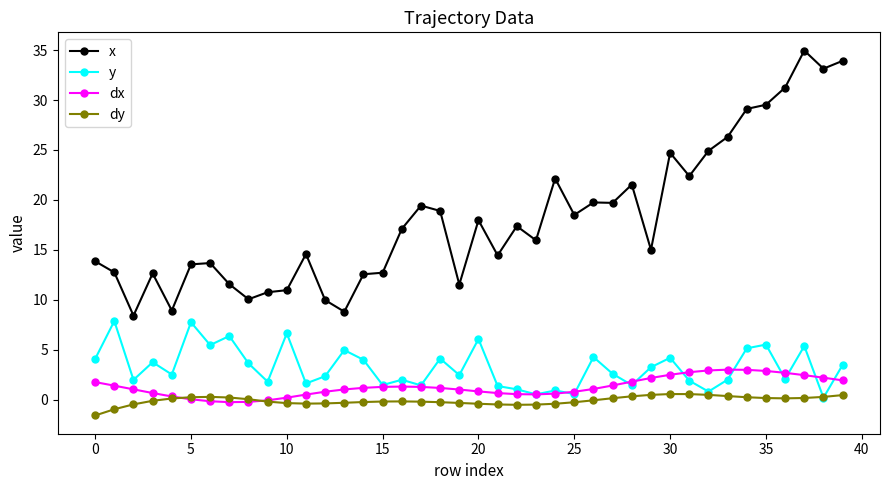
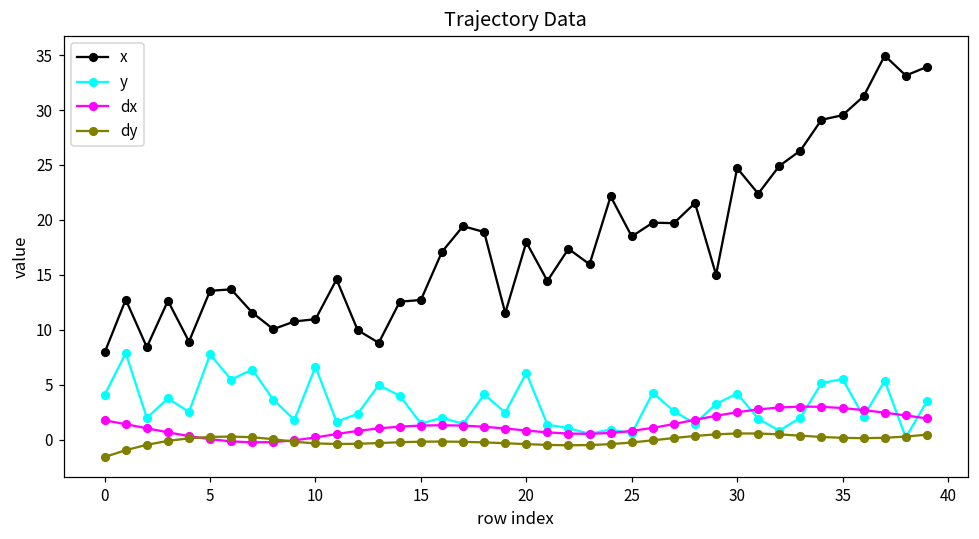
  {
    "x": {
-     "0": 14,
+     "0": 8,
      "5": 14,
      "10": 11,
      "15": 13,
      "20": 18,
      "25": 19,
      "30": 25,
      "35": 30
    },
    "y": {
      "0": 4,
      "5": 8,
      "10": 7,
      "20": 6,
      "30": 4,
      "35": 6
    },
    "dx": {
      "0": 2,
      "10": 0,
      "20": 1,
      "30": 3,
      "35": 3
    },
    "dy": {
      "0": -2,
      "10": 0,
      "15": 0,
      "20": 0,
      "25": 0,
      "30": 1,
      "35": 0
    }
  }
